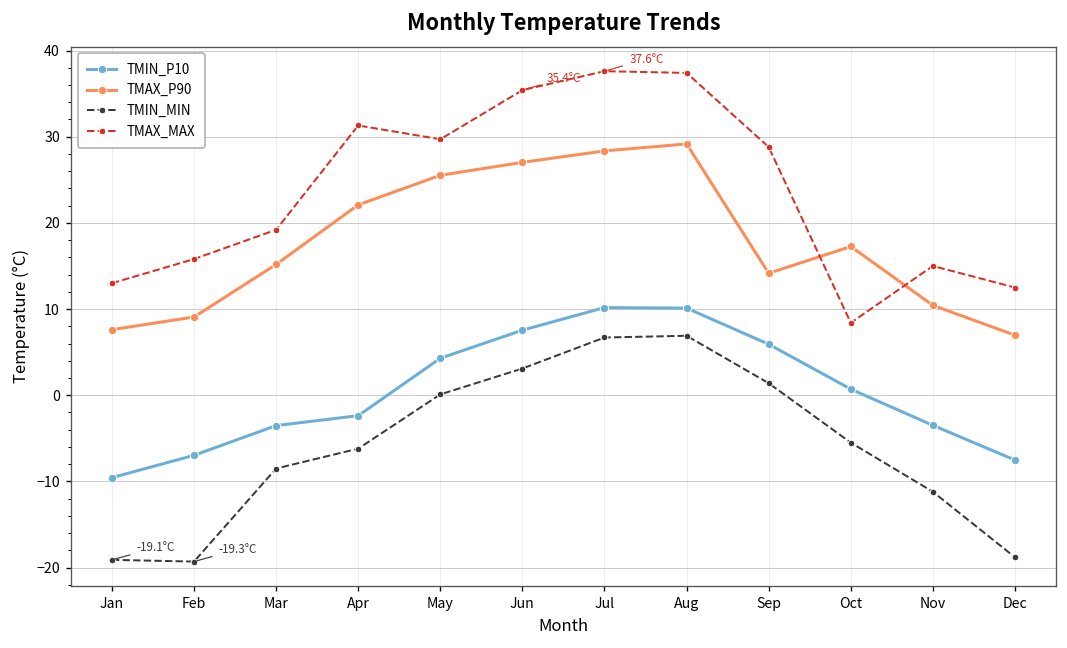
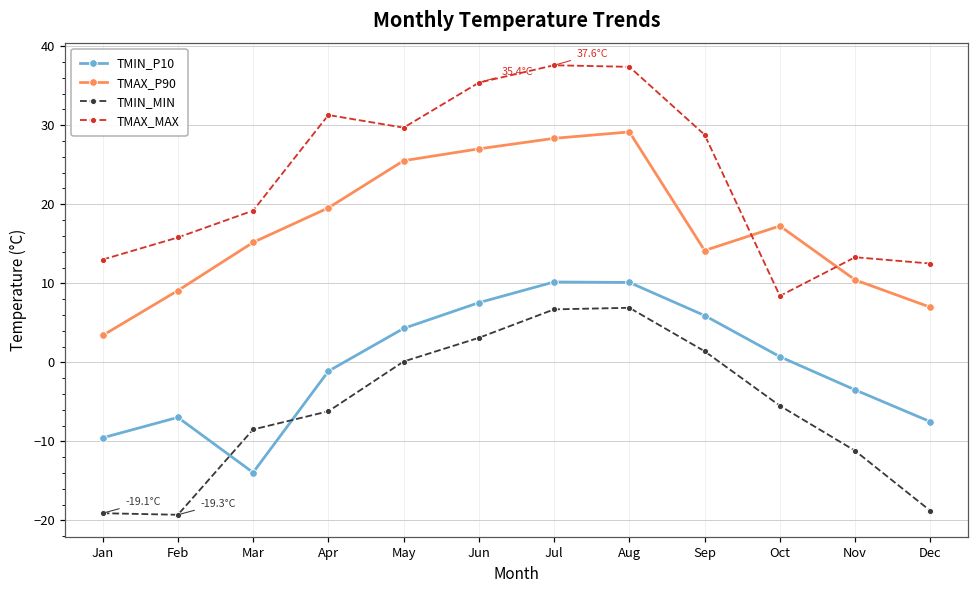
  {
    "TMIN_P10": {
      "Jan": "-10",
      "Feb": "-7",
-     "Mar": "-4",
-     "Apr": "-2",
+     "Mar": "-14",
+     "Apr": "-1",
      "May": "4",
      "Jun": "8",
      "Jul": "10",
      "Aug": "10",
      "Sep": "6",
      "Oct": "1",
      "Nov": "-3",
      "Dec": "-8"
    },
    "TMAX_P90": {
-     "Jan": "8",
+     "Jan": "3",
      "Feb": "9",
      "Mar": "15",
-     "Apr": "22",
+     "Apr": "20",
      "May": "26",
      "Jun": "27",
      "Jul": "28",
      "Aug": "29",
      "Sep": "14",
      "Oct": "17",
      "Nov": "10",
      "Dec": "7"
    },
    "TMIN_MIN": {
      "Jan": "-19.1°C",
      "Feb": "-19.3°C"
    },
    "TMAX_MAX": {
      "Jan": "13",
      "Feb": "16",
      "Mar": "19",
      "Apr": "31",
      "May": "30",
      "Aug": "37",
      "Sep": "29",
      "Oct": "8",
-     "Nov": "15",
+     "Nov": "13",
      "Dec": "13"
    }
  }
